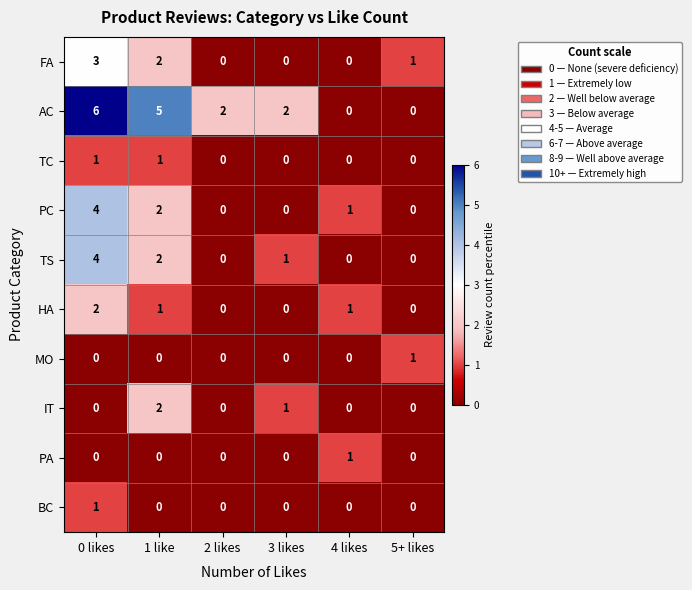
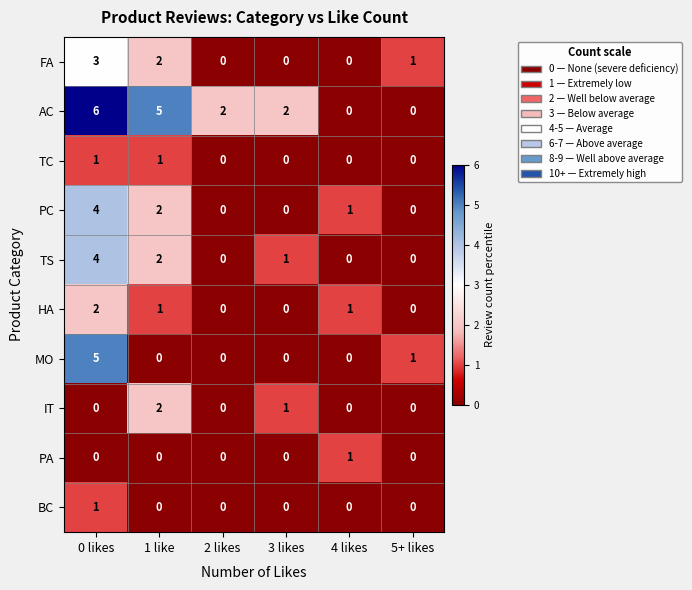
  {
    "FA": {
      "0 likes": 3,
      "1 like": 2,
      "2 likes": 0,
      "3 likes": 0,
      "4 likes": 0,
      "5+ likes": 1
    },
    "AC": {
      "0 likes": 6,
      "1 like": 5,
      "2 likes": 2,
      "3 likes": 2,
      "4 likes": 0,
      "5+ likes": 0
    },
    "TC": {
      "0 likes": 1,
      "1 like": 1,
      "2 likes": 0,
      "3 likes": 0,
      "4 likes": 0,
      "5+ likes": 0
    },
    "PC": {
      "0 likes": 4,
      "1 like": 2,
      "2 likes": 0,
      "3 likes": 0,
      "4 likes": 1,
      "5+ likes": 0
    },
    "TS": {
      "0 likes": 4,
      "1 like": 2,
      "2 likes": 0,
      "3 likes": 1,
      "4 likes": 0,
      "5+ likes": 0
    },
    "HA": {
      "0 likes": 2,
      "1 like": 1,
      "2 likes": 0,
      "3 likes": 0,
      "4 likes": 1,
      "5+ likes": 0
    },
    "MO": {
-     "0 likes": 0,
+     "0 likes": 5,
      "1 like": 0,
      "2 likes": 0,
      "3 likes": 0,
      "4 likes": 0,
      "5+ likes": 1
    },
    "IT": {
      "0 likes": 0,
      "1 like": 2,
      "2 likes": 0,
      "3 likes": 1,
      "4 likes": 0,
      "5+ likes": 0
    },
    "PA": {
      "0 likes": 0,
      "1 like": 0,
      "2 likes": 0,
      "3 likes": 0,
      "4 likes": 1,
      "5+ likes": 0
    },
    "BC": {
      "0 likes": 1,
      "1 like": 0,
      "2 likes": 0,
      "3 likes": 0,
      "4 likes": 0,
      "5+ likes": 0
    }
  }
